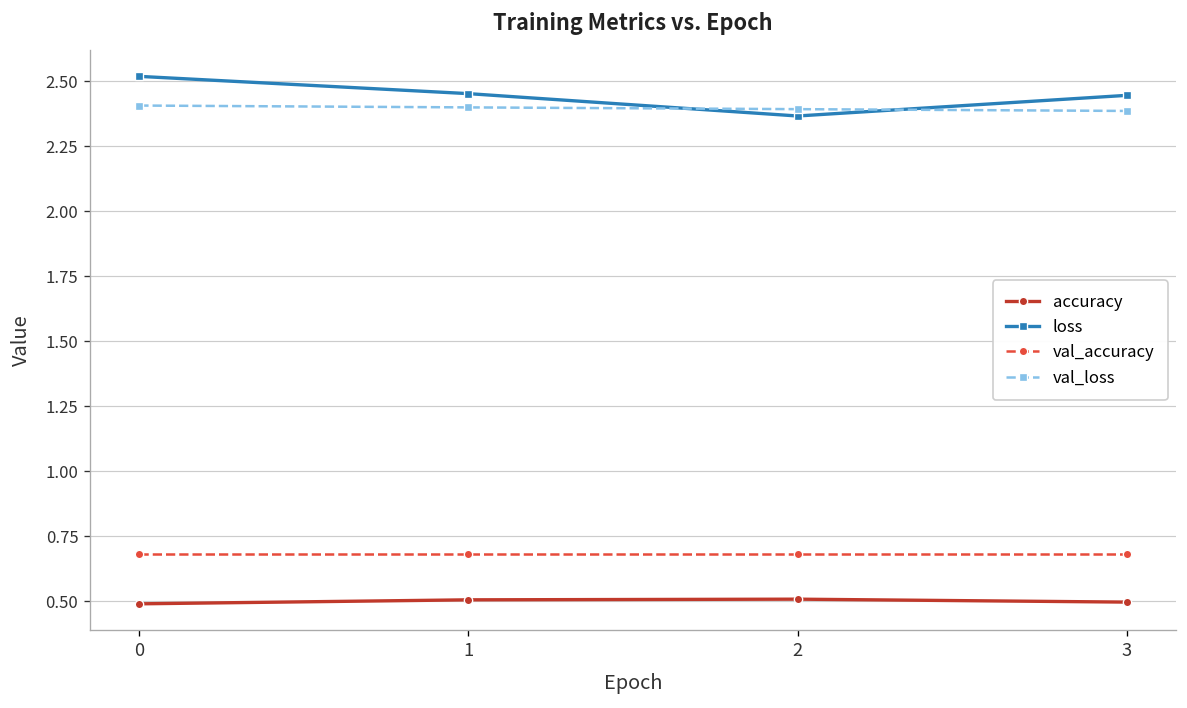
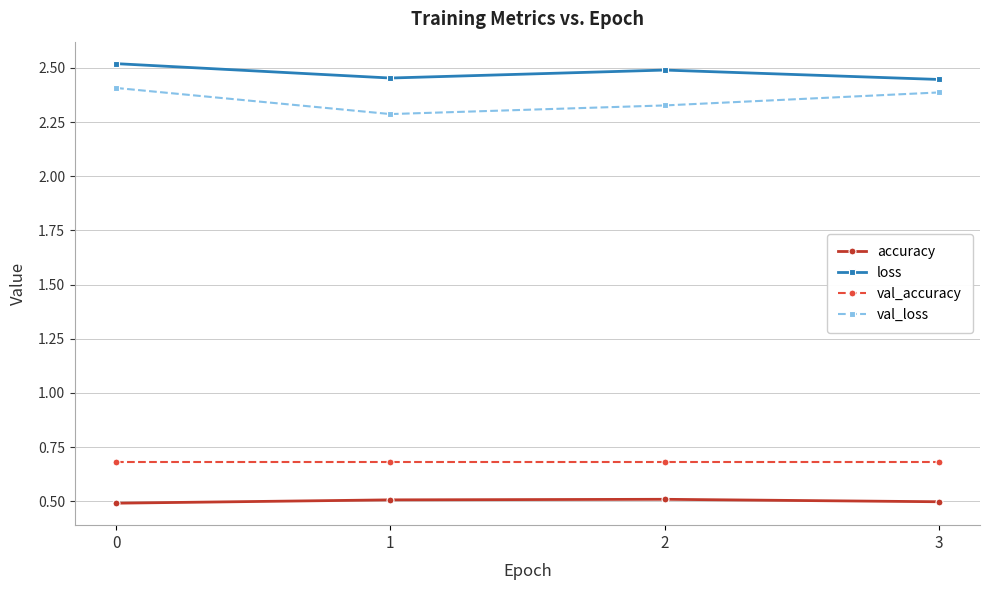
  {
    "loss": {
      "0": 2.52,
      "1": 2.45,
-     "2": 2.37,
+     "2": 2.49,
      "3": 2.45
    },
    "val_loss": {
      "0": 2.41,
-     "1": 2.40,
-     "2": 2.39,
+     "1": 2.29,
+     "2": 2.33,
      "3": 2.39
    }
  }
